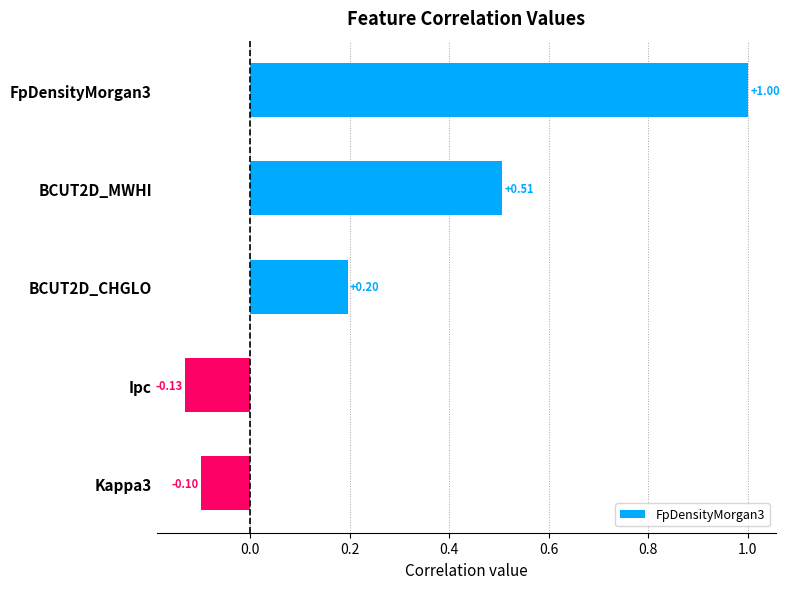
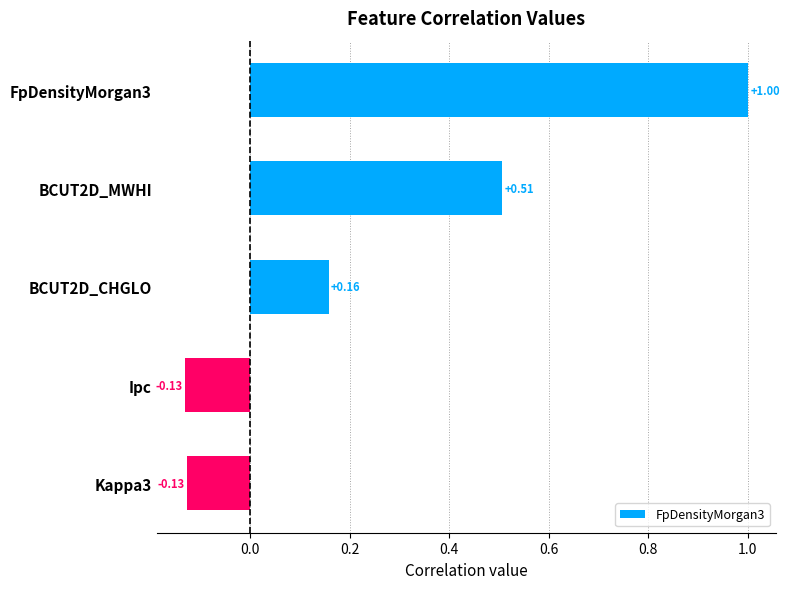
  {
    "FpDensityMorgan3": "+1.00",
    "BCUT2D_MWHI": "+0.51",
-   "BCUT2D_CHGLO": "+0.20",
+   "BCUT2D_CHGLO": "+0.16",
    "Ipc": "-0.13",
-   "Kappa3": "-0.10"
+   "Kappa3": "-0.13"
  }
